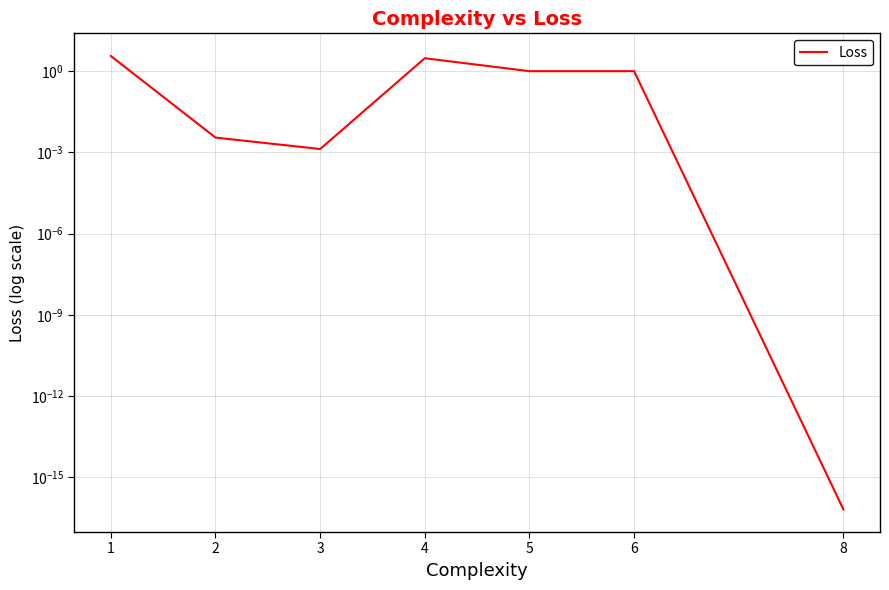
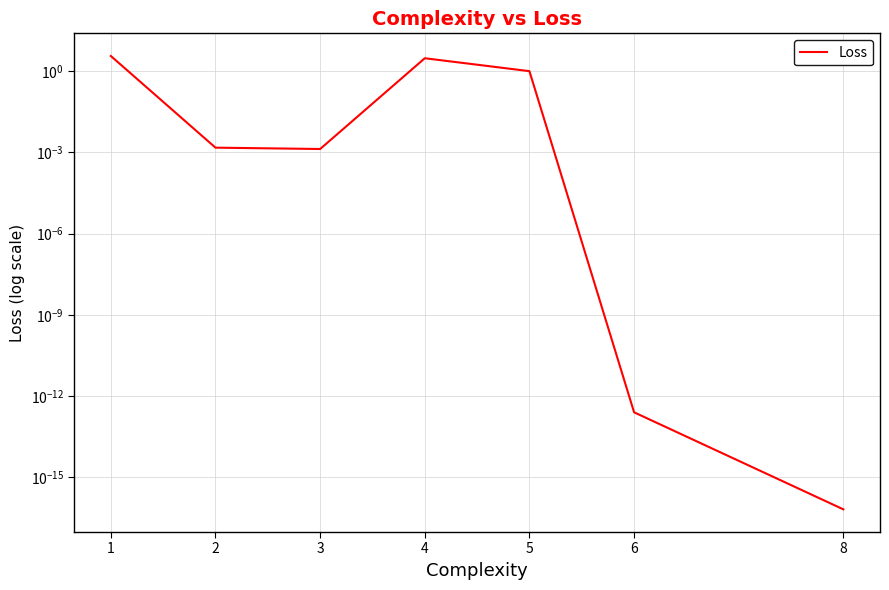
  {
    "1": 4,
-   "2": 0.004,
+   "2": 0.001,
    "3": 0.001,
    "4": 3,
    "5": 1.0,
-   "6": 1,
+   "6": 0,
    "8": 0.000000000000
  }
